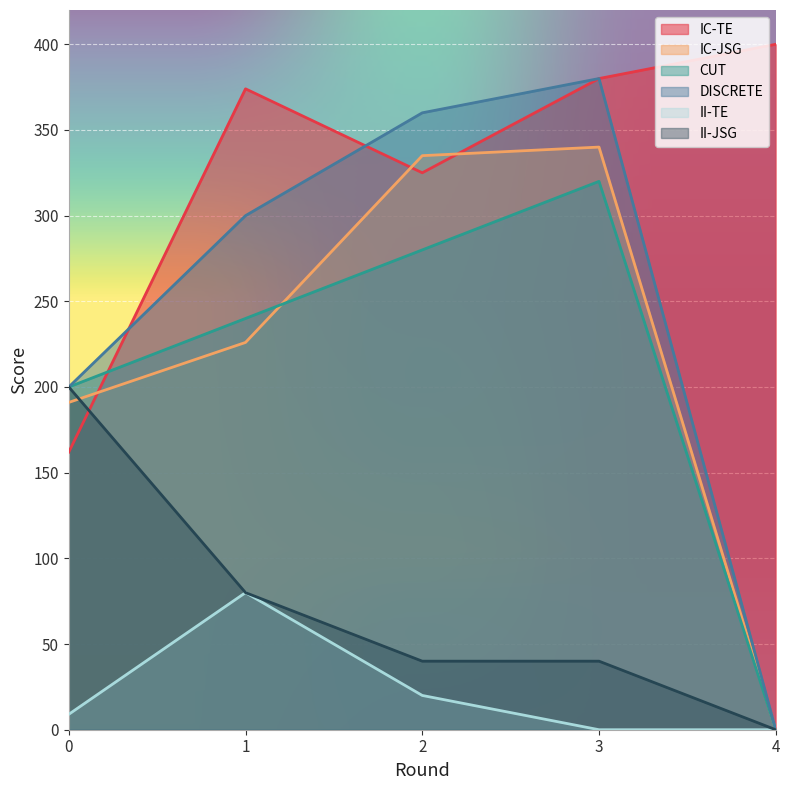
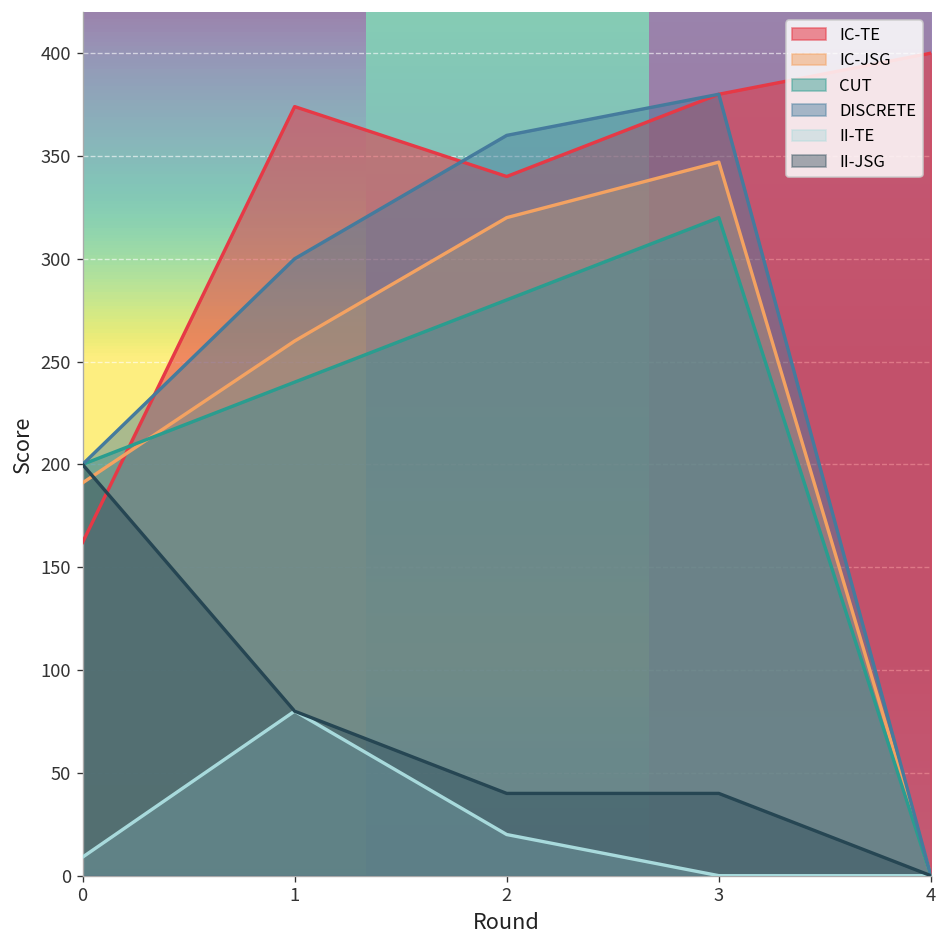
  {
    "IC-TE": {
      "0": 162,
      "1": 374,
-     "2": 325,
+     "2": 340,
      "4": 400
    },
    "IC-JSG": {
      "0": 191,
-     "1": 226,
-     "2": 335,
-     "3": 340
+     "1": 260,
+     "2": 320,
+     "3": 347
    },
    "II-TE": {
      "0": 9,
      "2": 20,
      "3": 0
    }
  }
